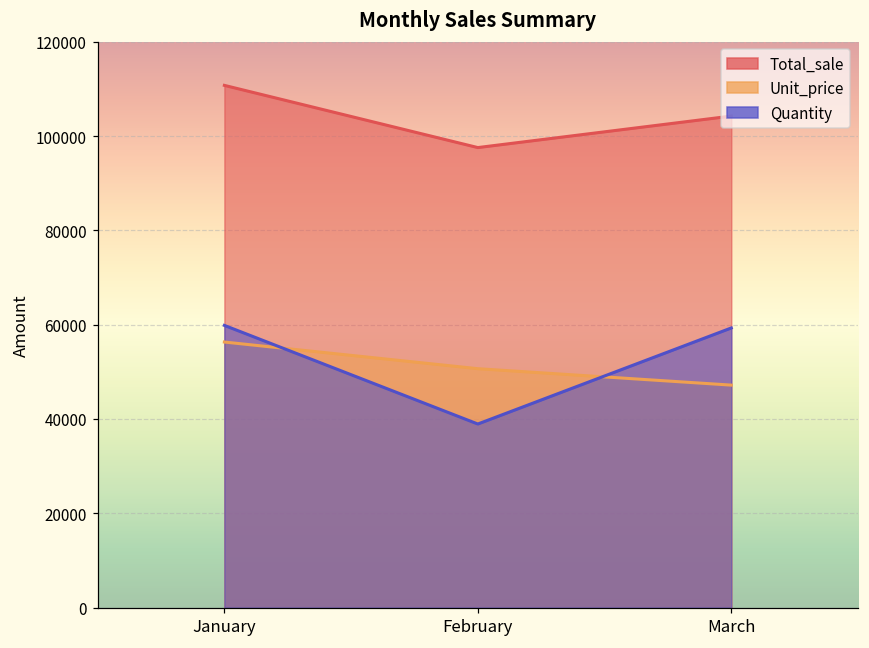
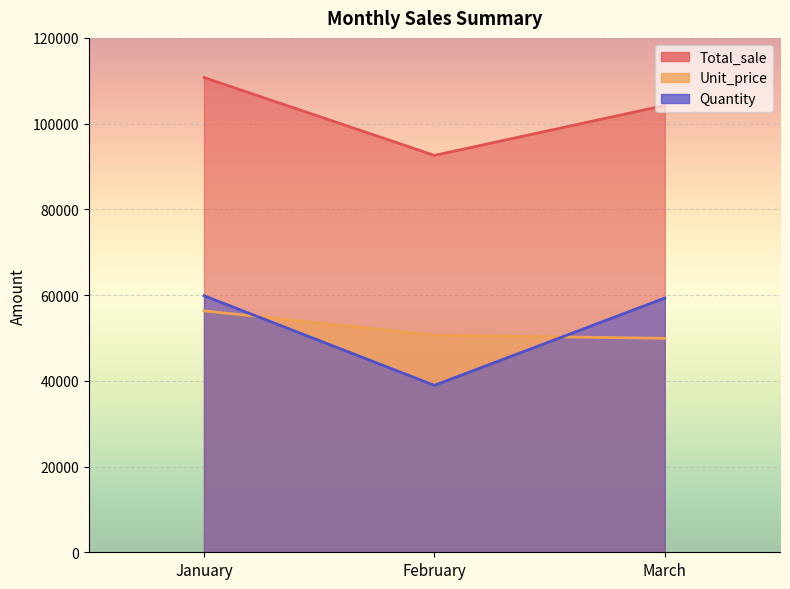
  {
    "Total_sale": {
      "January": 111000,
-     "February": 98000
+     "February": 93000
    },
    "Unit_price": {
      "January": 56000,
      "February": 51000,
-     "March": 47000
+     "March": 50000
    },
    "Quantity": {
      "January": 60000,
      "February": 39000,
      "March": 59000
    }
  }
